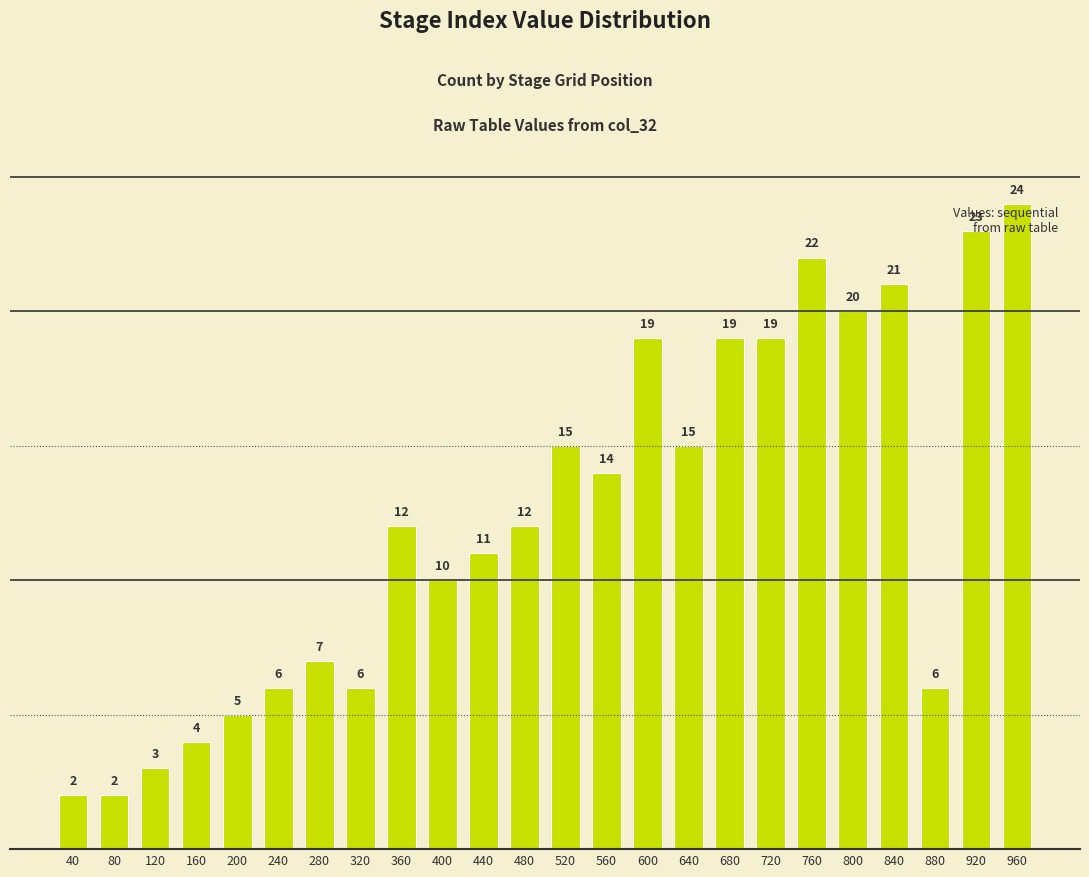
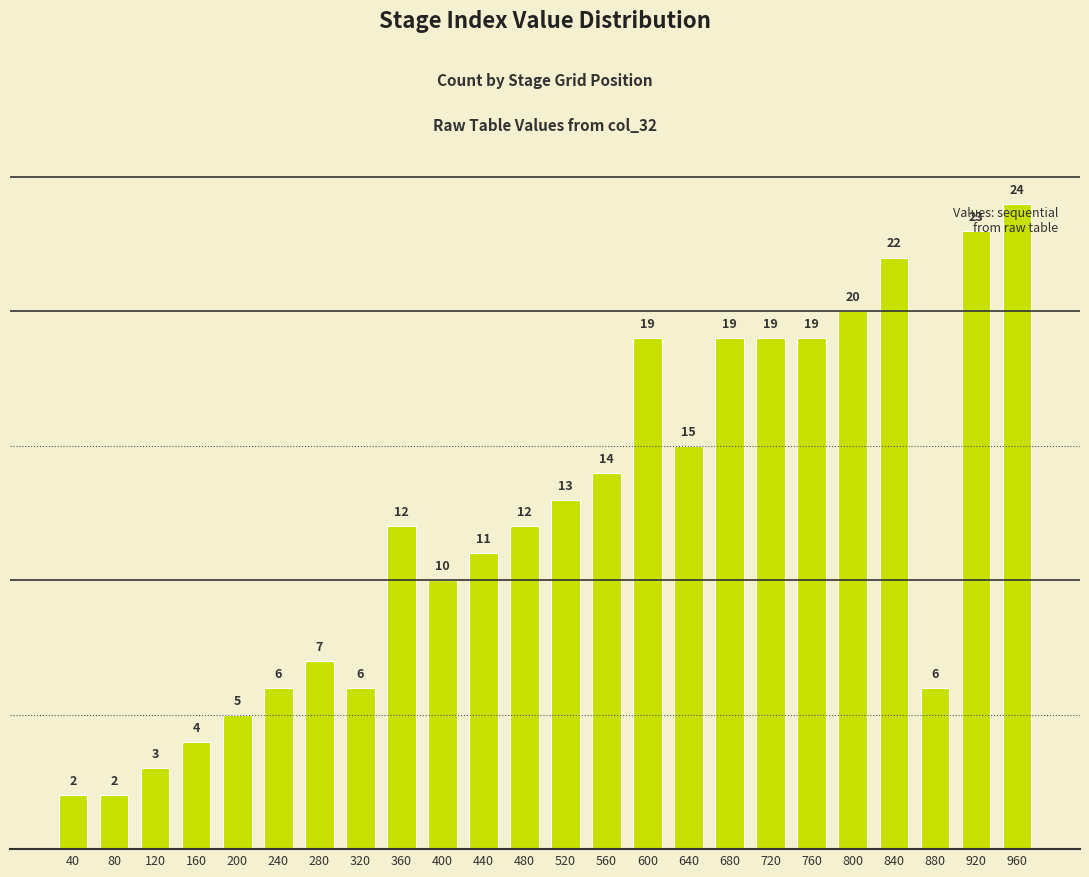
  {
    "40": 2,
    "80": 2,
    "120": 3,
    "160": 4,
    "200": 5,
    "240": 6,
    "280": 7,
    "320": 6,
    "360": 12,
    "400": 10,
    "440": 11,
    "480": 12,
-   "520": 15,
+   "520": 13,
    "560": 14,
    "600": 19,
    "640": 15,
    "680": 19,
    "720": 19,
-   "760": 22,
+   "760": 19,
    "800": 20,
-   "840": 21,
+   "840": 22,
    "880": 6,
    "960": 24
  }
